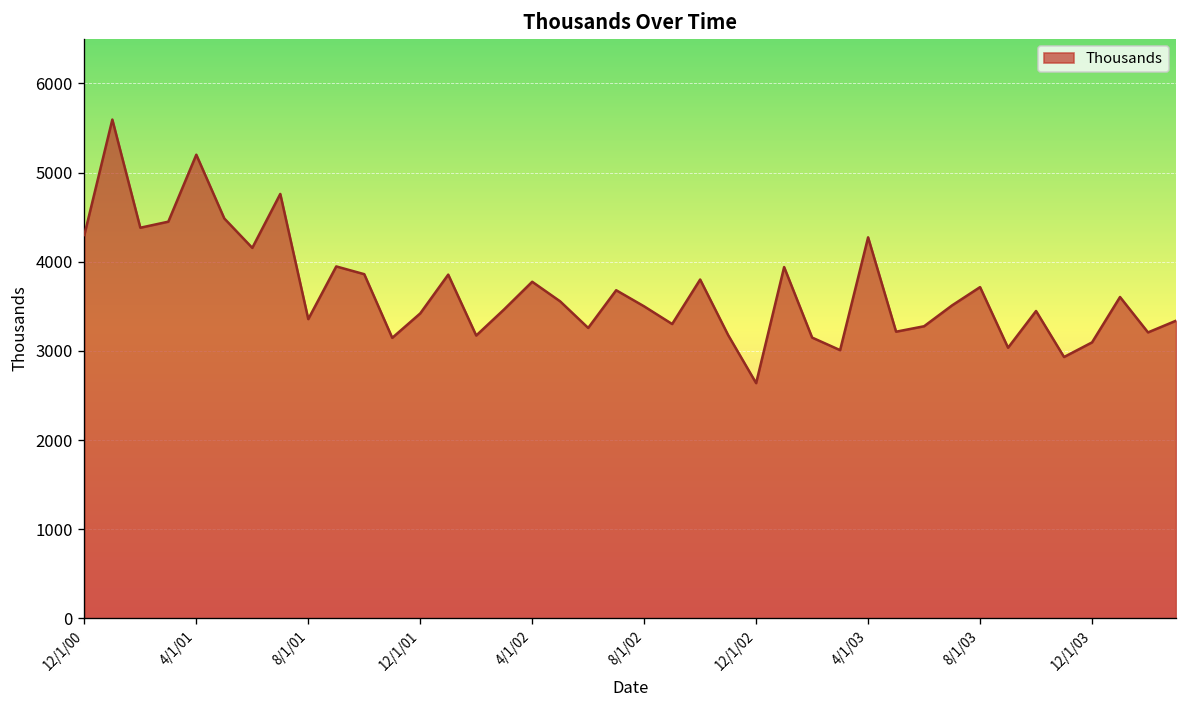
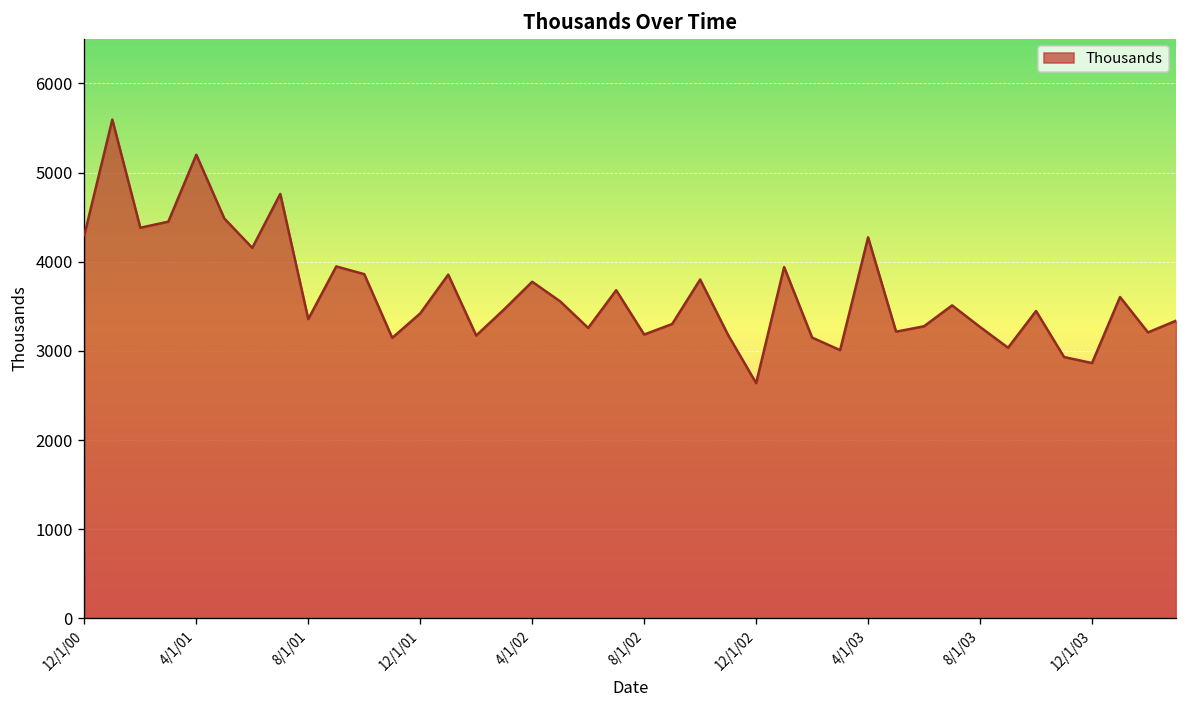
  {
    "12/1/00": 4300,
    "4/1/01": 5200,
    "8/1/01": 3400,
    "12/1/01": 3400,
    "4/1/02": 3800,
-   "8/1/02": 3500,
+   "8/1/02": 3200,
    "12/1/02": 2600,
    "4/1/03": 4300,
-   "8/1/03": 3700,
-   "12/1/03": 3100
+   "8/1/03": 3300,
+   "12/1/03": 2900
  }
